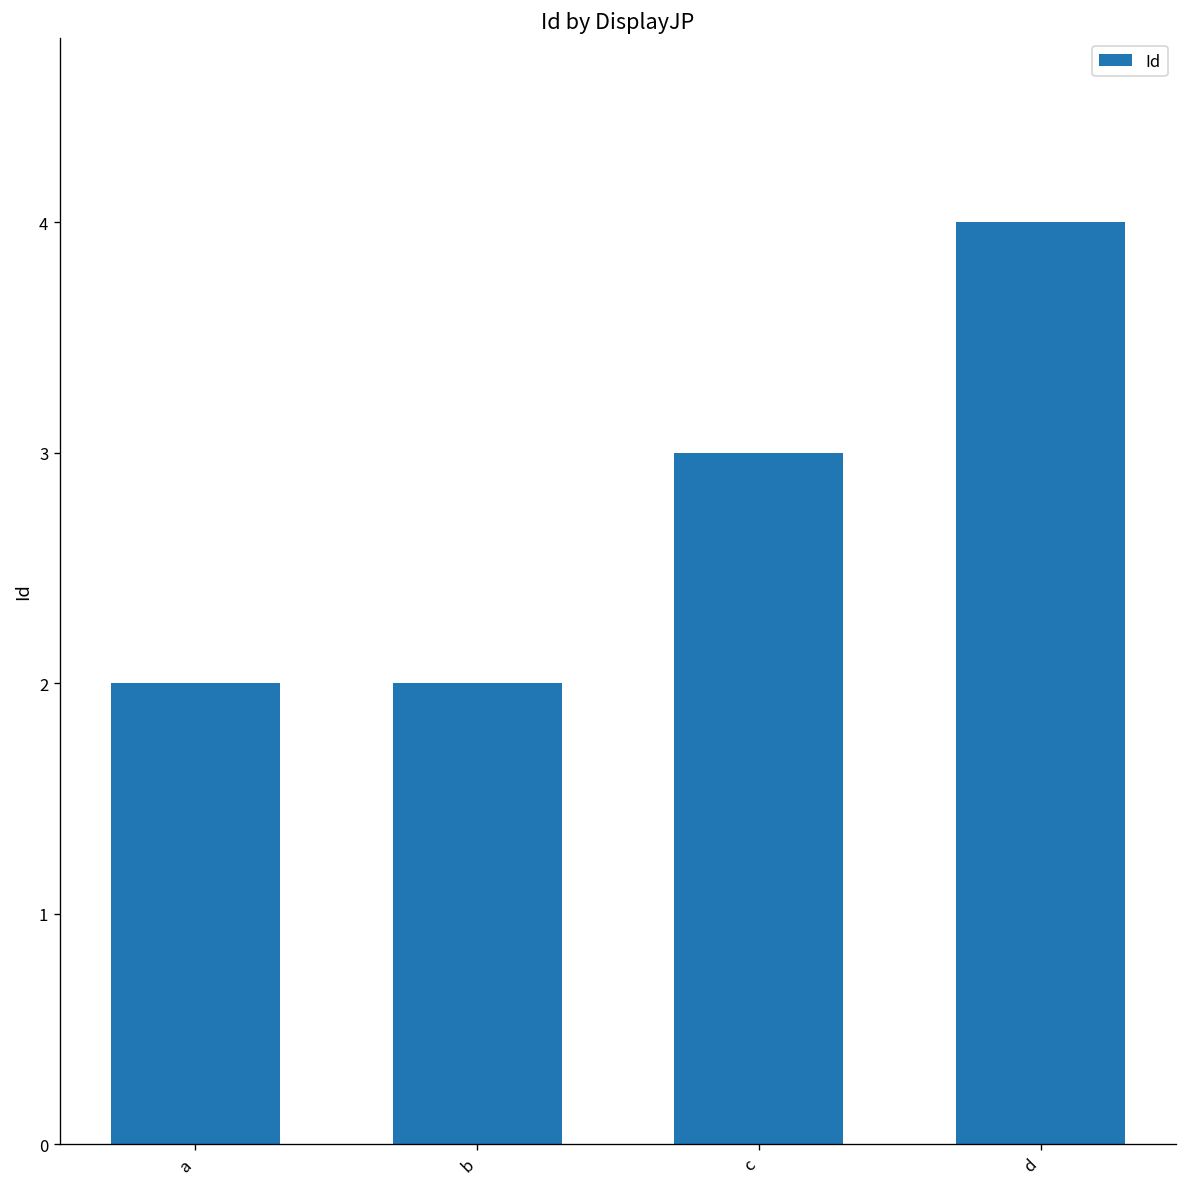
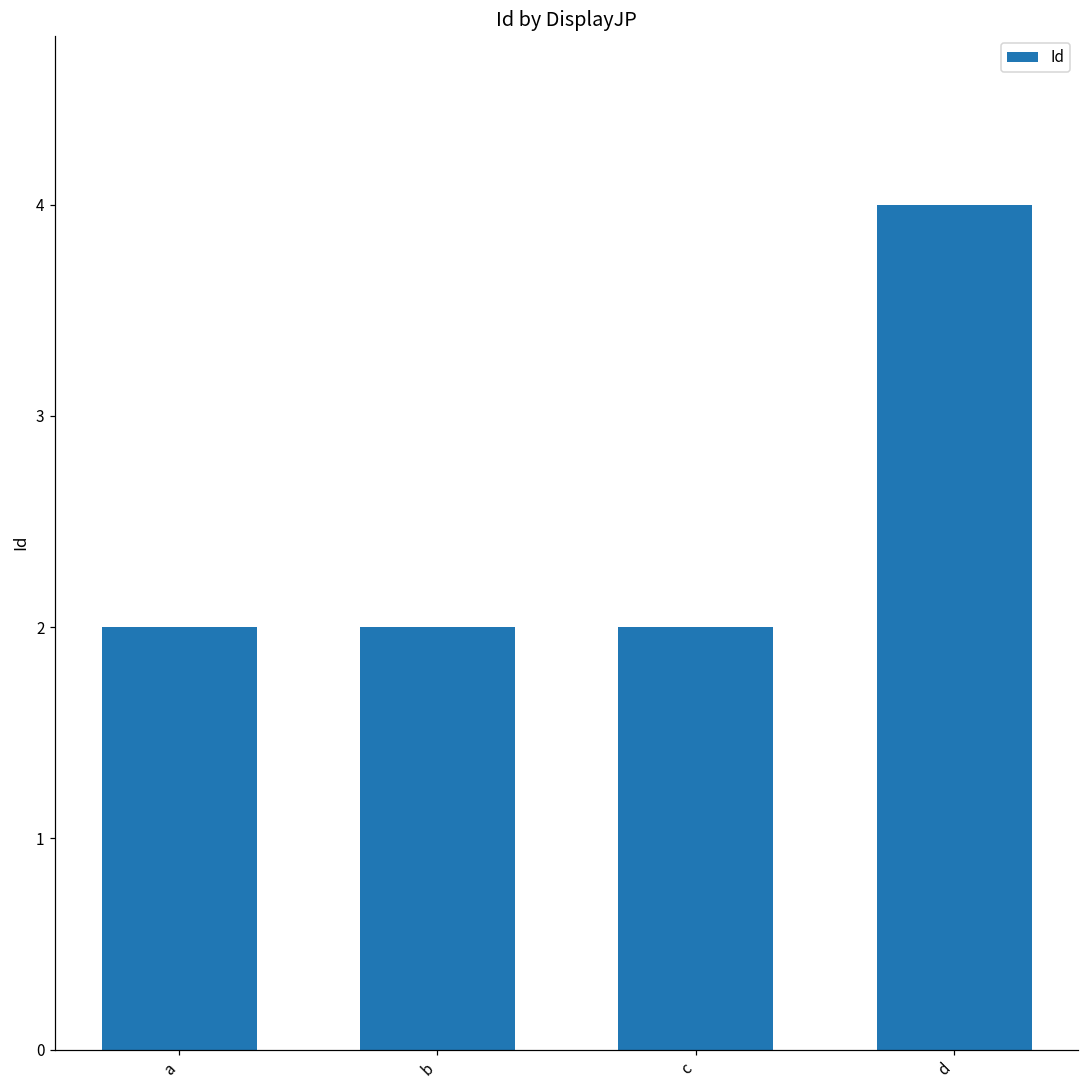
  {
    "a": 2,
    "b": 2,
-   "c": 3,
+   "c": 2,
    "d": 4
  }
